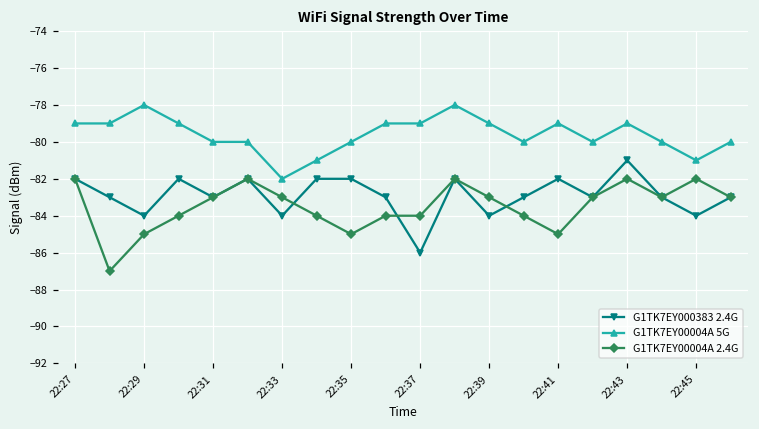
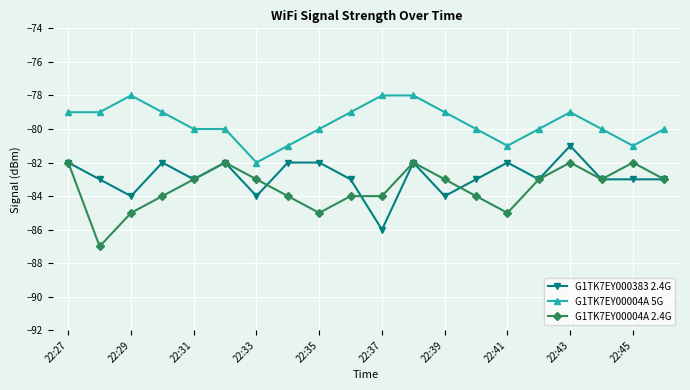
  {
    "G1TK7EY000383 2.4G": {
      "22:29": -84,
      "22:33": -84,
      "22:35": -82,
      "22:37": -86,
      "22:39": -84,
      "22:41": -82,
      "22:43": -81,
-     "22:45": -84
+     "22:45": -83
    },
    "G1TK7EY00004A 5G": {
      "22:27": -79,
      "22:29": -78,
      "22:31": -80,
      "22:33": -82,
      "22:35": -80,
-     "22:37": -79,
+     "22:37": -78,
      "22:39": -79,
-     "22:41": -79,
+     "22:41": -81,
      "22:43": -79,
      "22:45": -81
    },
    "G1TK7EY00004A 2.4G": {
      "22:29": -85,
      "22:33": -83,
      "22:35": -85,
      "22:37": -84,
      "22:39": -83,
      "22:41": -85,
      "22:43": -82,
      "22:45": -82
    }
  }
